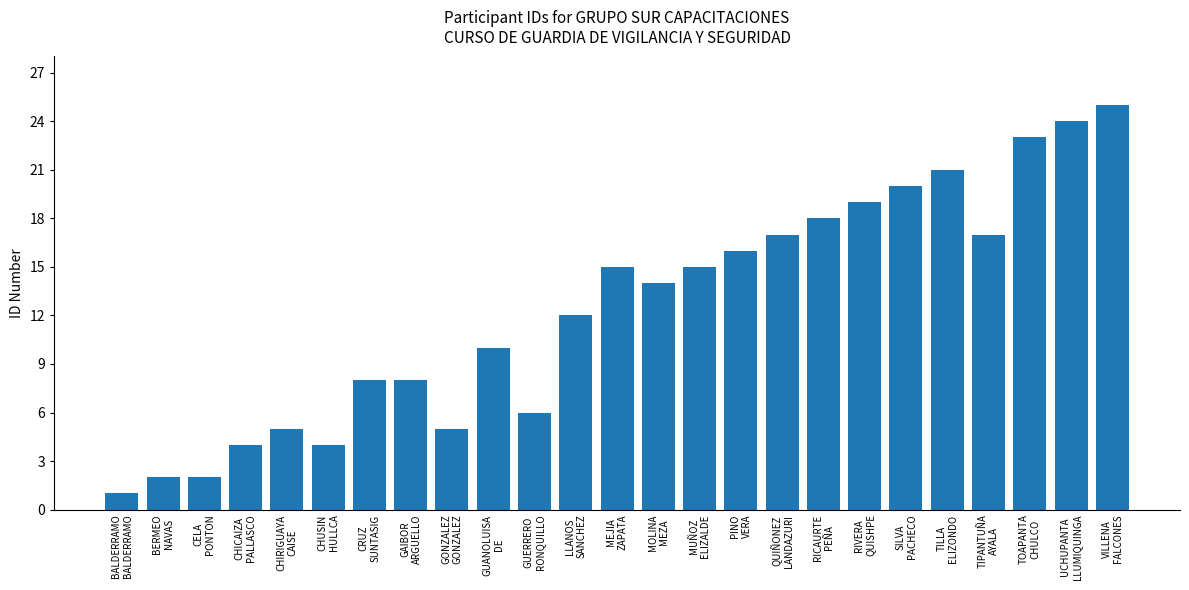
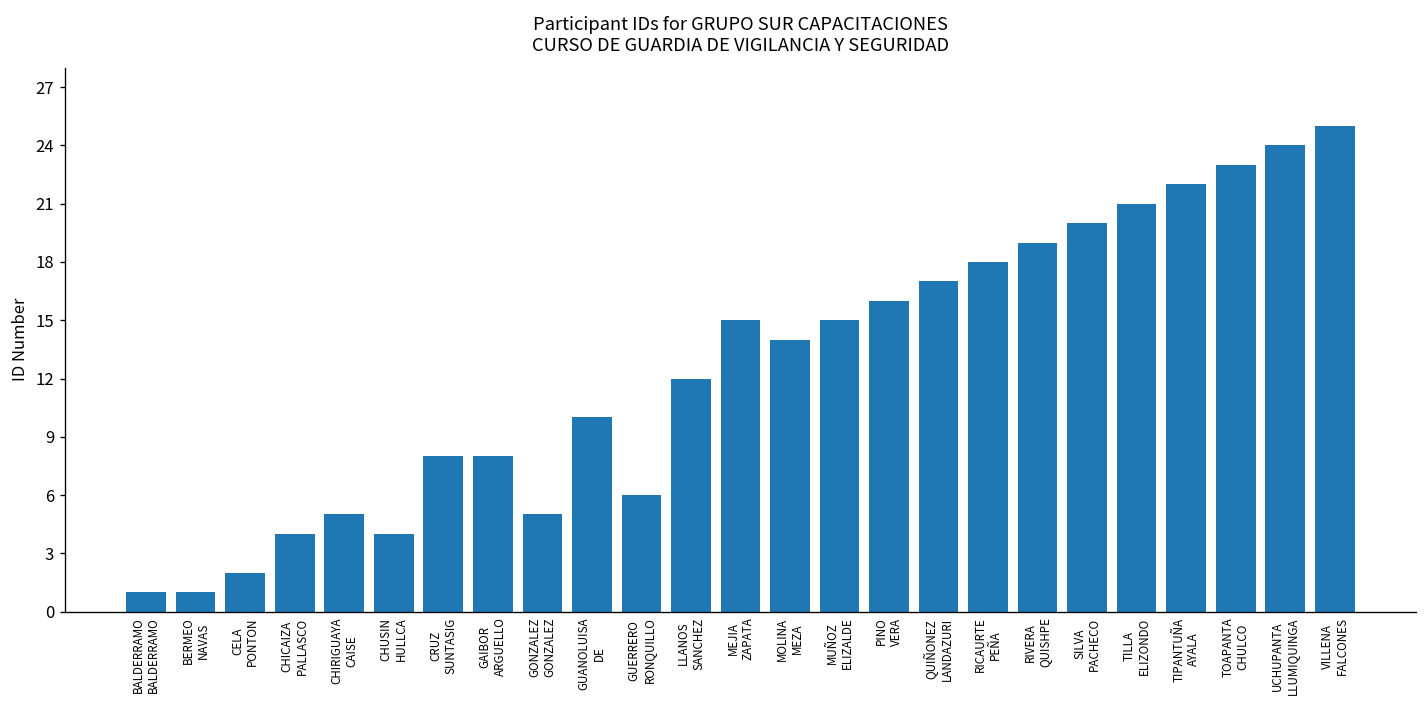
  {
    "BALDERRAMO BALDERRAMO": 1,
-   "BERMEO NAVAS": 2,
+   "BERMEO NAVAS": 1,
    "CELA PONTON": 2,
    "CHICAIZA PALLASCO": 4,
    "CHIRIGUAYA CAISE": 5,
    "CHUSIN HULLCA": 4,
    "CRUZ SUNTASIG": 8,
    "GAIBOR ARGUELLO": 8,
    "GONZALEZ GONZALEZ": 5,
    "GUANOLUISA DE": 10,
    "GUERRERO RONQUILLO": 6,
    "LLANOS SANCHEZ": 12,
    "MEJIA ZAPATA": 15,
    "MOLINA MEZA": 14,
    "MUÑOZ ELIZALDE": 15,
    "PINO VERA": 16,
    "QUIÑONEZ LANDAZURI": 17,
    "RICAURTE PEÑA": 18,
    "RIVERA QUISHPE": 19,
    "SILVA PACHECO": 20,
    "TILLA ELIZONDO": 21,
-   "TIPANTUÑA AYALA": 17,
+   "TIPANTUÑA AYALA": 22,
    "TOAPANTA CHULCO": 23,
    "UCHUPANTA LLUMIQUINGA": 24,
    "VILLENA FALCONES": 25
  }
